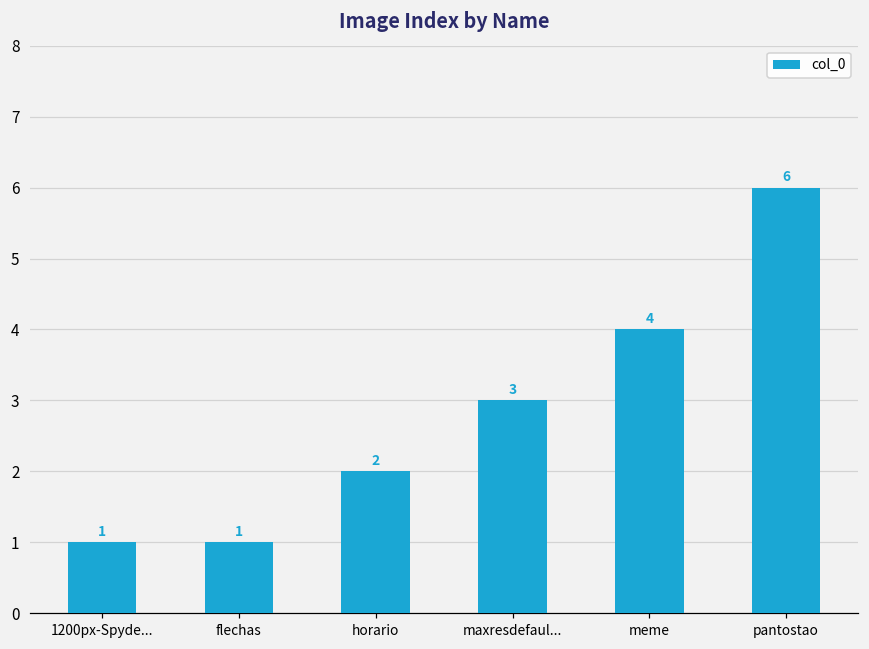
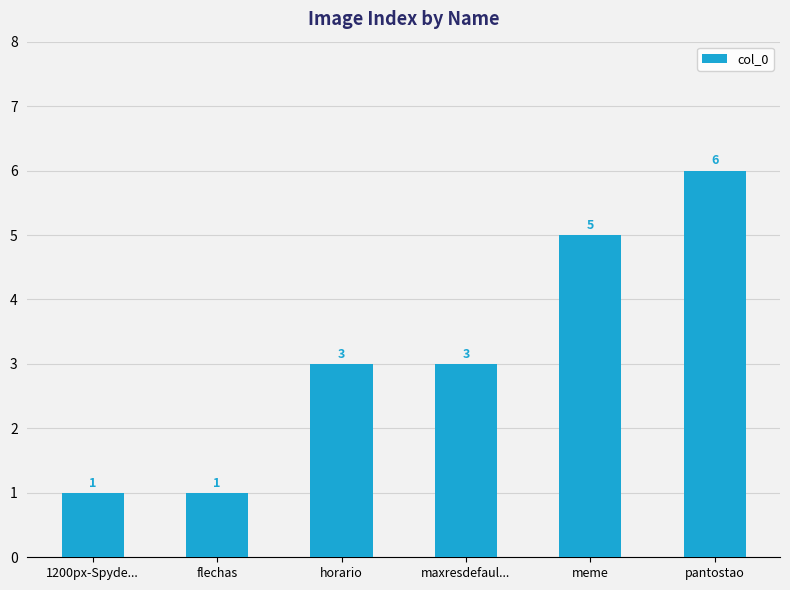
  {
    "1200px-Spyde...": 1,
    "flechas": 1,
-   "horario": 2,
+   "horario": 3,
    "maxresdefaul...": 3,
-   "meme": 4,
+   "meme": 5,
    "pantostao": 6
  }
